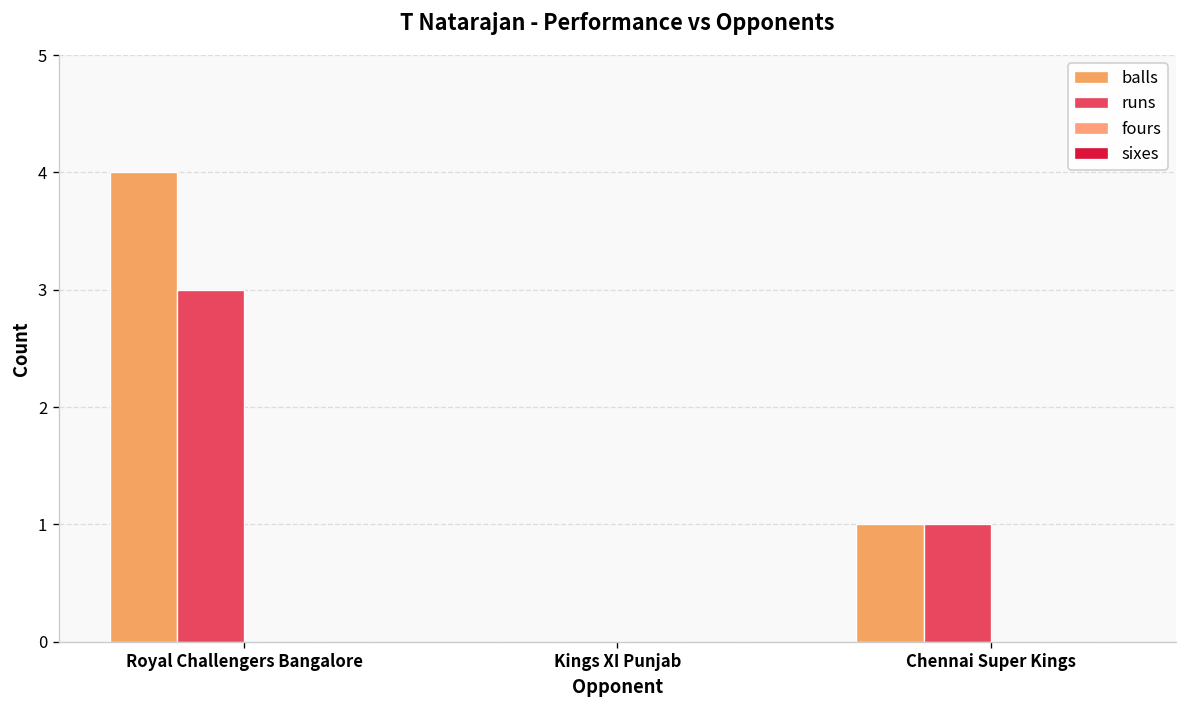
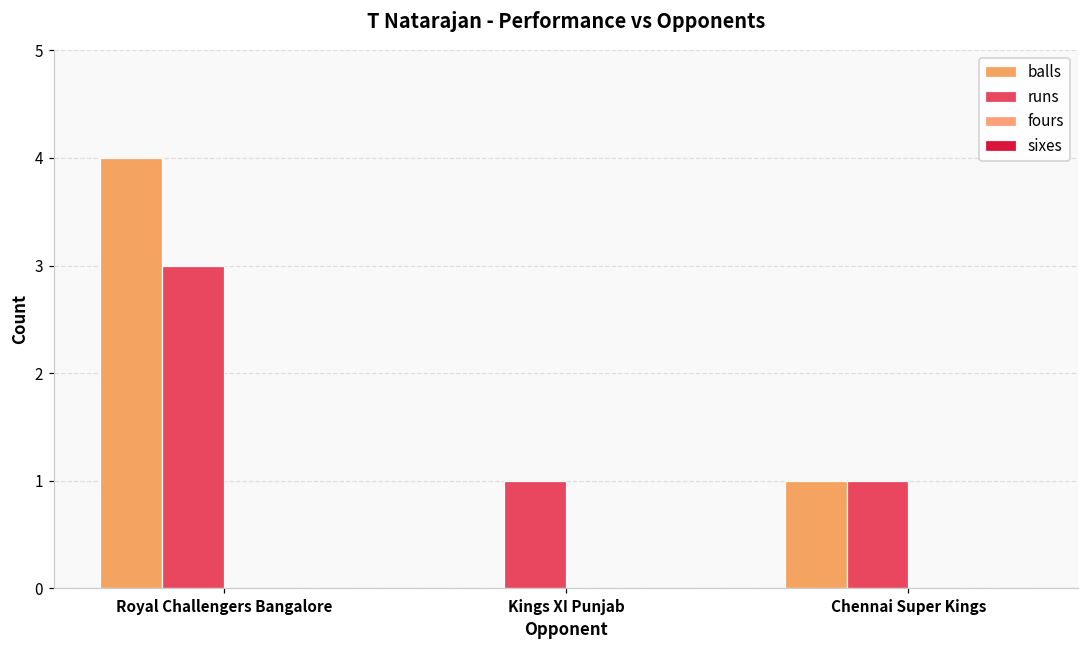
  {
    "runs": {
      "Royal Challengers Bangalore": 3,
-     "Kings XI Punjab": 0,
+     "Kings XI Punjab": 1,
      "Chennai Super Kings": 1
    },
    "sixes": {
      "Royal Challengers Bangalore": 0,
      "Kings XI Punjab": 0,
      "Chennai Super Kings": 0
    }
  }
